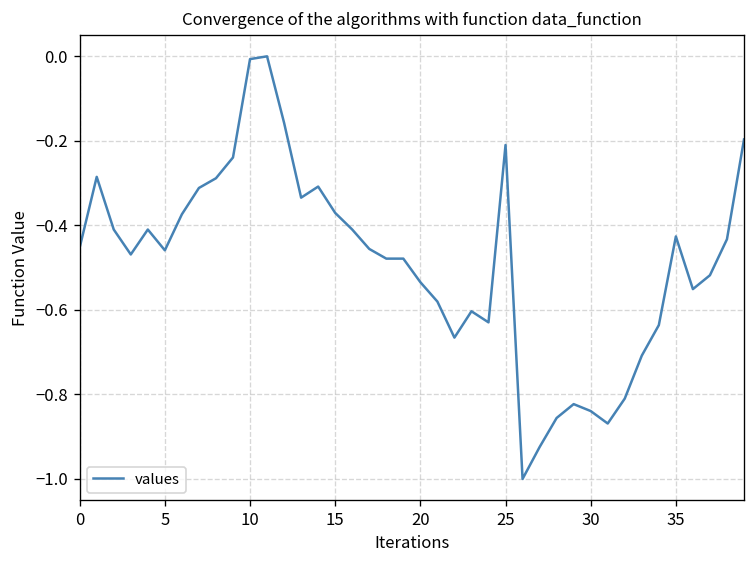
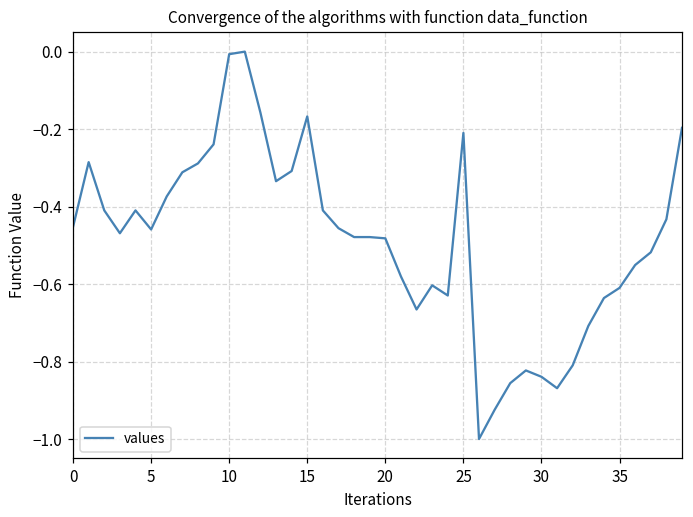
  {
    "0": -0.45,
    "5": -0.46,
    "10": -0.01,
-   "15": -0.37,
-   "20": -0.53,
+   "15": -0.17,
+   "20": -0.48,
    "25": -0.21,
    "30": -0.84,
-   "35": -0.43
+   "35": -0.61
  }
